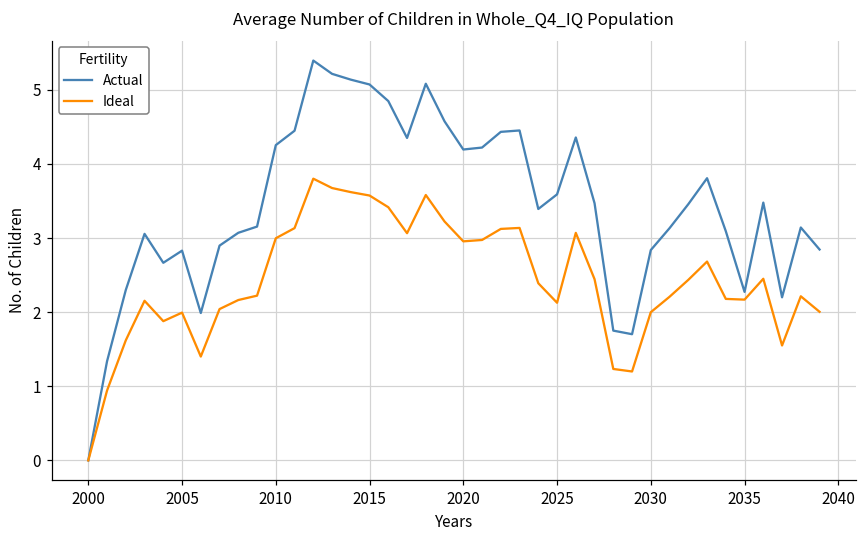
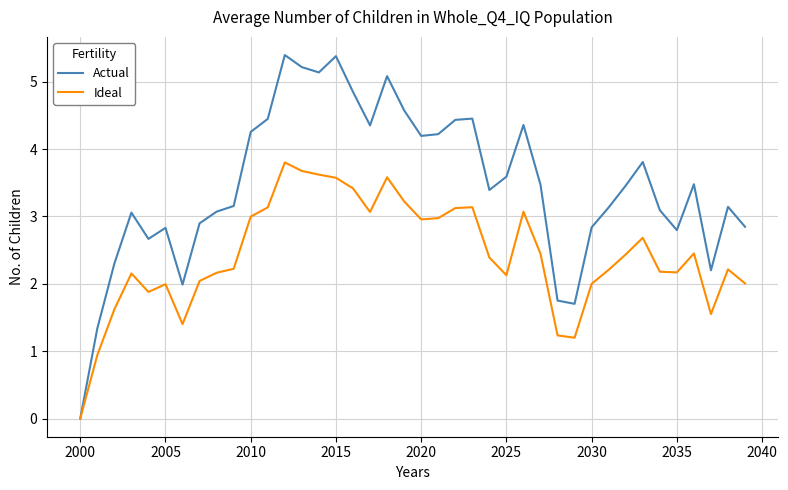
  {
    "Actual": {
      "2005": 2.8,
      "2010": 4.3,
-     "2015": 5.1,
+     "2015": 5.4,
      "2020": 4.2,
      "2025": 3.6,
      "2030": 2.8,
-     "2035": 2.3
+     "2035": 2.8
    },
    "Ideal": {
      "2005": 2.0,
      "2010": 3.0,
      "2015": 3.6,
      "2020": 3.0,
      "2025": 2.1,
      "2030": 2.0,
      "2035": 2.2
    }
  }
